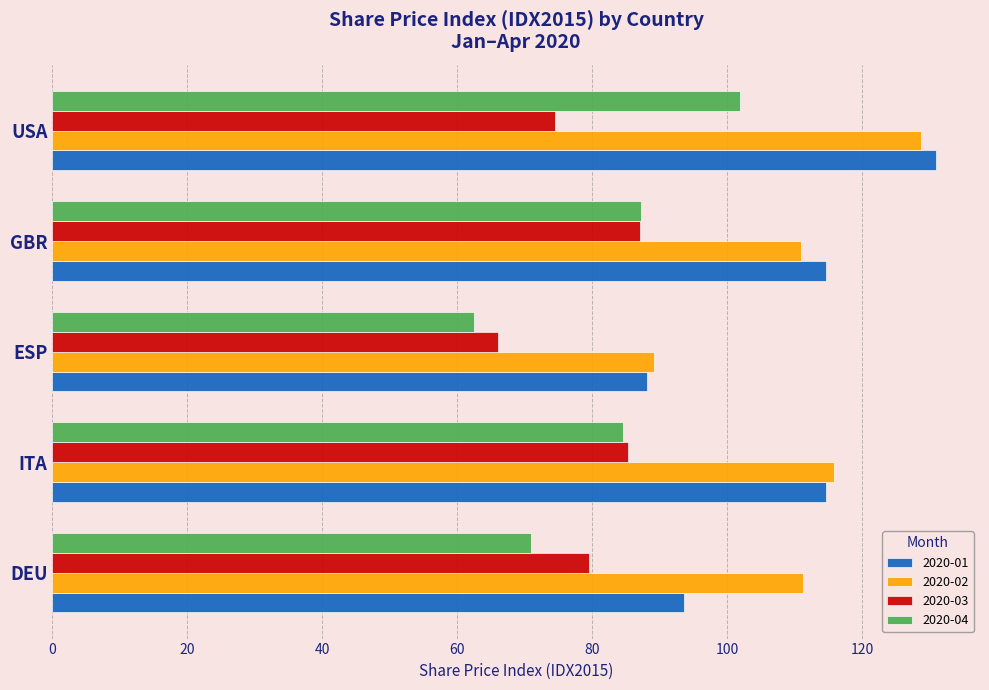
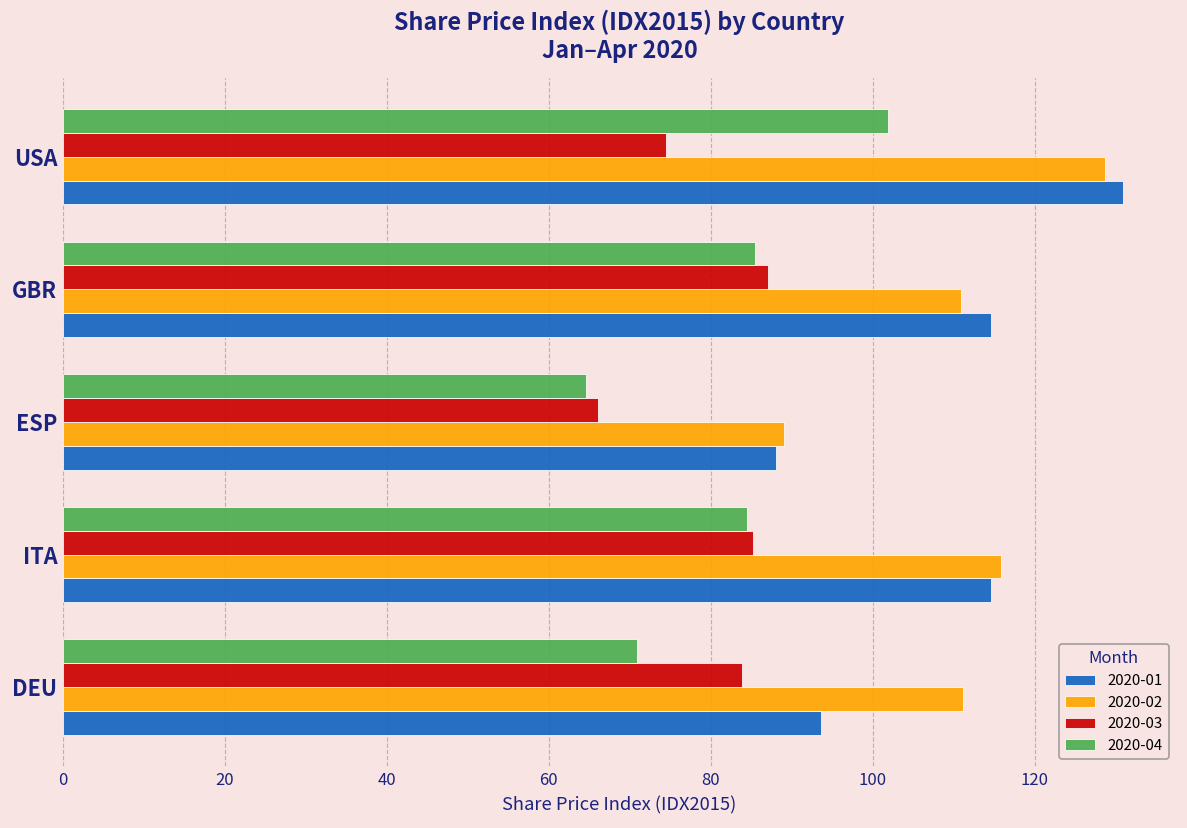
  {
    "2020-01": {
      "USA": 131,
      "GBR": 115,
      "ESP": 88,
      "ITA": 115,
      "DEU": 94
    },
    "2020-02": {
      "USA": 129,
      "GBR": 111,
      "ESP": 89,
      "ITA": 116,
      "DEU": 111
    },
    "2020-03": {
      "USA": 74,
      "GBR": 87,
      "ESP": 66,
      "ITA": 85,
-     "DEU": 80
+     "DEU": 84
    },
    "2020-04": {
      "USA": 102,
-     "GBR": 87,
-     "ESP": 62,
+     "GBR": 86,
+     "ESP": 65,
      "ITA": 84,
      "DEU": 71
    }
  }
